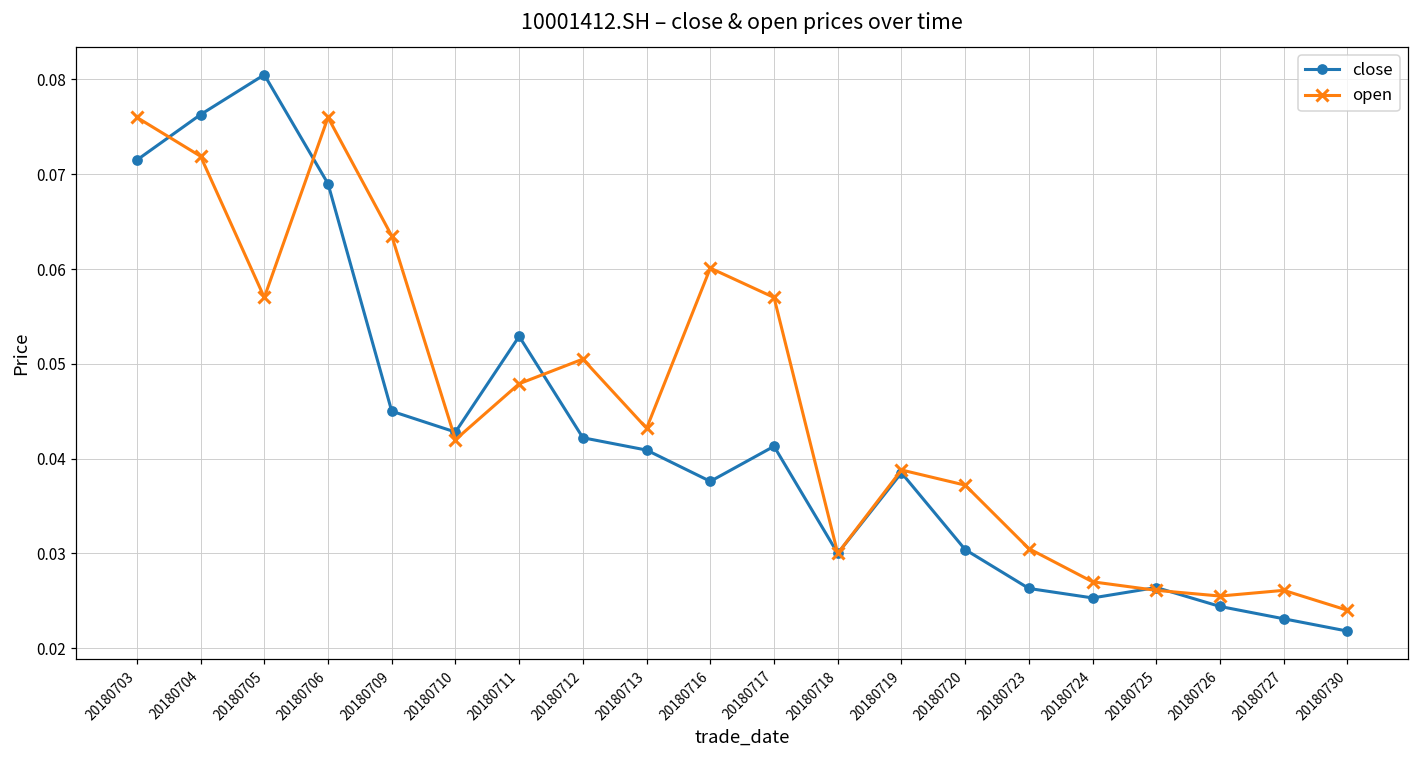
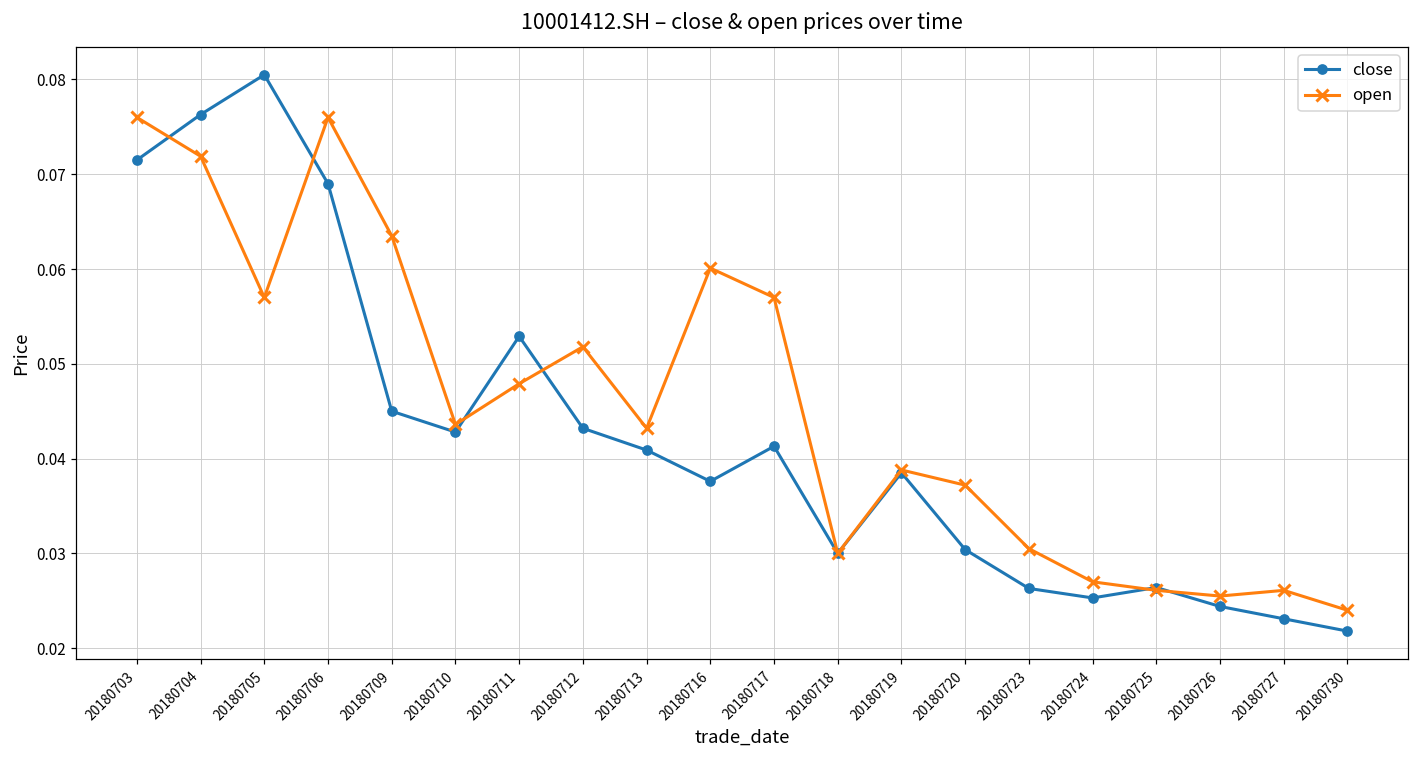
  {
    "close": {
      "20180703": 0.072,
      "20180704": 0.076,
      "20180705": 0.081,
      "20180706": 0.069,
      "20180709": 0.045,
      "20180710": 0.043,
      "20180711": 0.053,
-     "20180712": 0.042,
+     "20180712": 0.043,
      "20180713": 0.041,
      "20180716": 0.038,
      "20180717": 0.041,
      "20180720": 0.030,
      "20180723": 0.026,
      "20180724": 0.025,
      "20180725": 0.026,
      "20180726": 0.024,
      "20180727": 0.023,
      "20180730": 0.022
    },
    "open": {
      "20180703": 0.076,
      "20180704": 0.072,
      "20180705": 0.057,
      "20180706": 0.076,
      "20180709": 0.064,
-     "20180710": 0.042,
+     "20180710": 0.044,
      "20180711": 0.048,
-     "20180712": 0.051,
+     "20180712": 0.052,
      "20180713": 0.043,
      "20180716": 0.060,
      "20180717": 0.057,
      "20180720": 0.037,
      "20180723": 0.031,
      "20180724": 0.027,
      "20180725": 0.026,
      "20180726": 0.026,
      "20180727": 0.026,
      "20180730": 0.024
    }
  }
